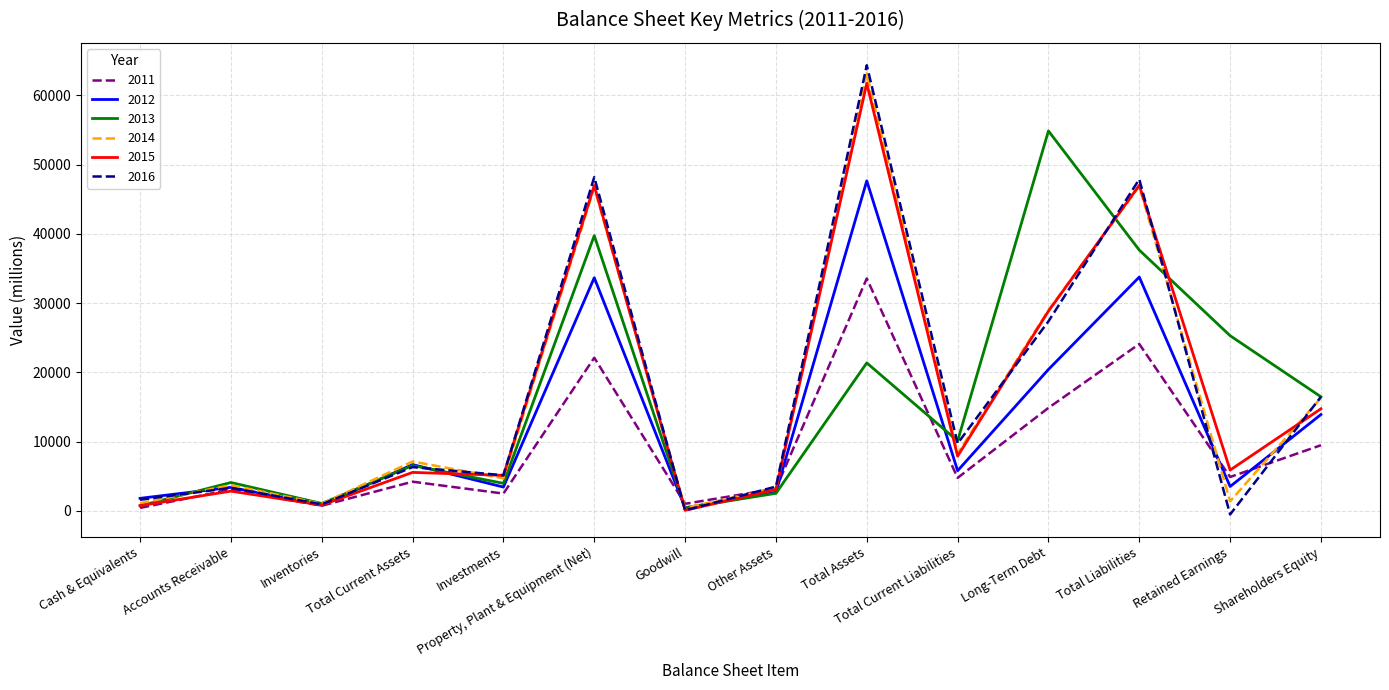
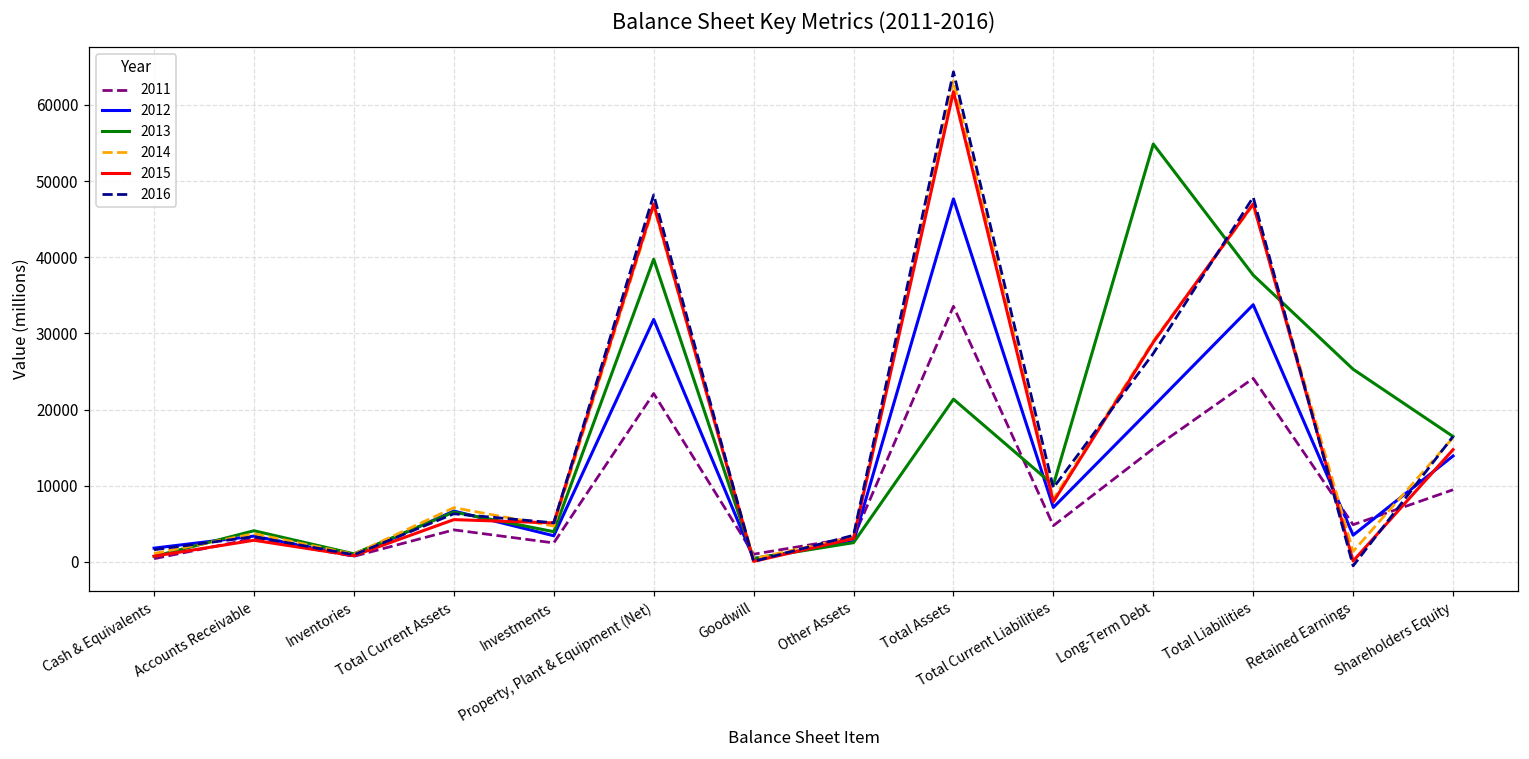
  {
    "2011": {
      "Total Current Assets": 4000,
      "Investments": 2000,
      "Property, Plant & Equipment (Net)": 22000,
      "Goodwill": 1000,
      "Total Assets": 34000,
      "Total Current Liabilities": 5000,
      "Long-Term Debt": 15000,
      "Total Liabilities": 24000,
      "Retained Earnings": 5000,
      "Shareholders Equity": 9000
    },
    "2012": {
      "Investments": 3000,
-     "Property, Plant & Equipment (Net)": 34000,
+     "Property, Plant & Equipment (Net)": 32000,
      "Total Assets": 48000,
-     "Total Current Liabilities": 6000,
+     "Total Current Liabilities": 7000,
      "Long-Term Debt": 20000,
      "Total Liabilities": 34000,
      "Retained Earnings": 4000,
      "Shareholders Equity": 14000
    },
    "2013": {
      "Accounts Receivable": 4000,
      "Investments": 4000,
      "Property, Plant & Equipment (Net)": 40000,
      "Total Assets": 21000,
      "Total Current Liabilities": 10000,
      "Long-Term Debt": 55000,
      "Total Liabilities": 38000,
      "Retained Earnings": 25000
    },
    "2014": {
      "Total Current Assets": 7000,
      "Investments": 5000,
      "Total Assets": 63000,
      "Retained Earnings": 1000
    },
    "2015": {
      "Total Current Assets": 6000,
      "Total Assets": 62000,
-     "Retained Earnings": 6000,
+     "Retained Earnings": 0,
      "Shareholders Equity": 15000
    },
    "2016": {
      "Property, Plant & Equipment (Net)": 48000,
      "Total Assets": 64000,
      "Total Current Liabilities": 10000,
      "Long-Term Debt": 27000,
      "Total Liabilities": 48000,
      "Retained Earnings": -1000
    }
  }
